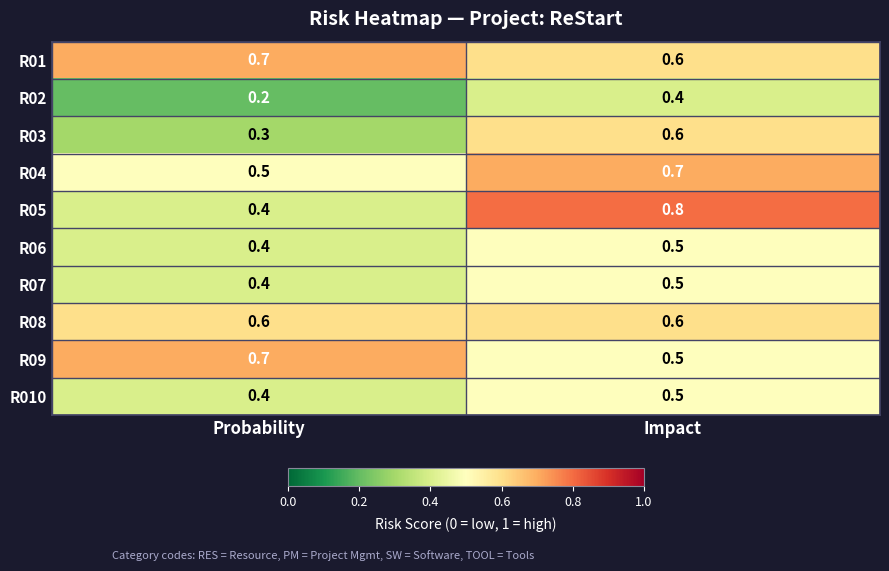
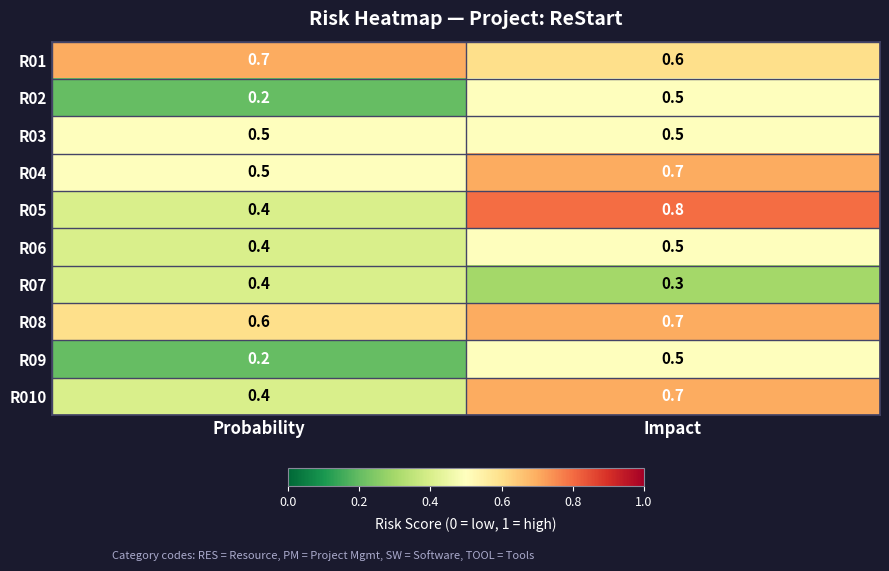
  {
    "R01": {
      "Probability": 0.7,
      "Impact": 0.6
    },
    "R02": {
      "Probability": 0.2,
-     "Impact": 0.4
+     "Impact": 0.5
    },
    "R03": {
-     "Probability": 0.3,
-     "Impact": 0.6
+     "Probability": 0.5,
+     "Impact": 0.5
    },
    "R04": {
      "Probability": 0.5,
      "Impact": 0.7
    },
    "R05": {
      "Probability": 0.4,
      "Impact": 0.8
    },
    "R06": {
      "Probability": 0.4,
      "Impact": 0.5
    },
    "R07": {
      "Probability": 0.4,
-     "Impact": 0.5
+     "Impact": 0.3
    },
    "R08": {
      "Probability": 0.6,
-     "Impact": 0.6
+     "Impact": 0.7
    },
    "R09": {
-     "Probability": 0.7,
+     "Probability": 0.2,
      "Impact": 0.5
    },
    "R010": {
      "Probability": 0.4,
-     "Impact": 0.5
+     "Impact": 0.7
    }
  }
